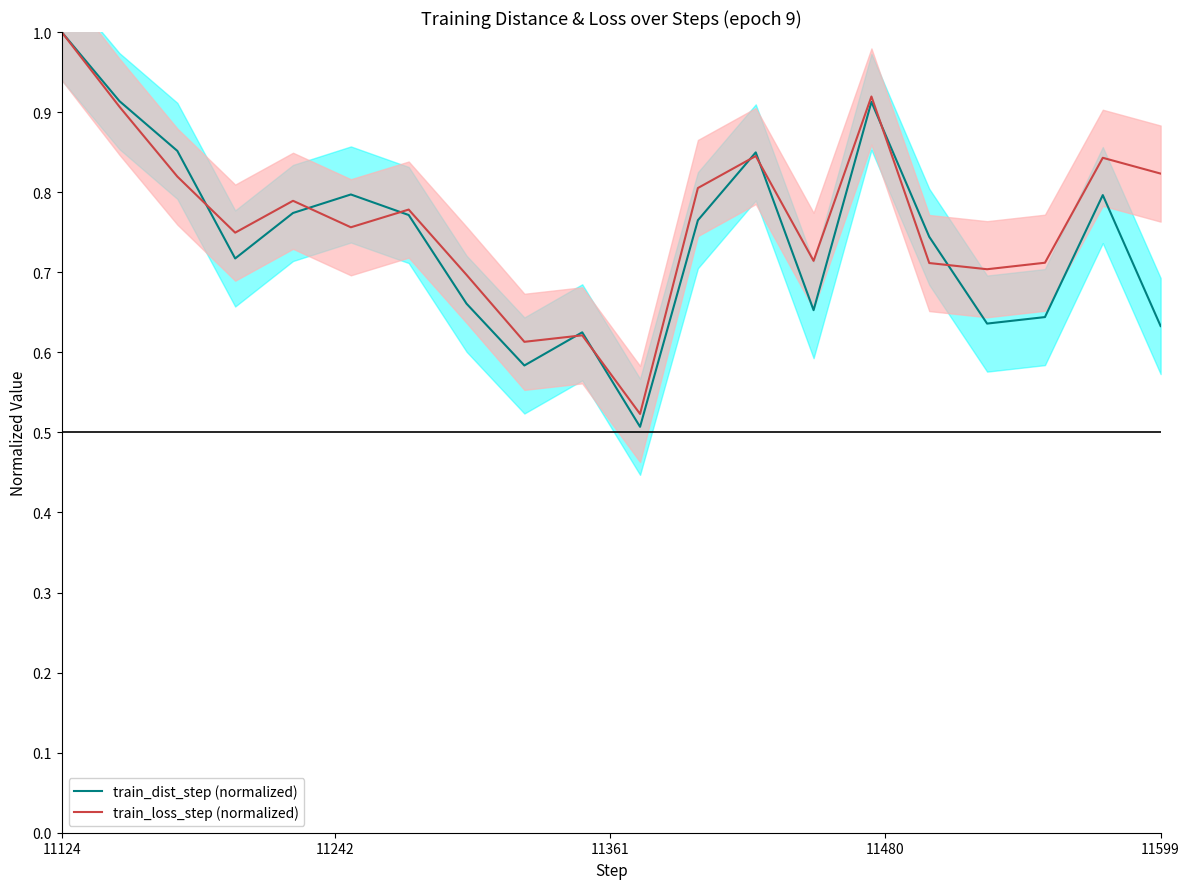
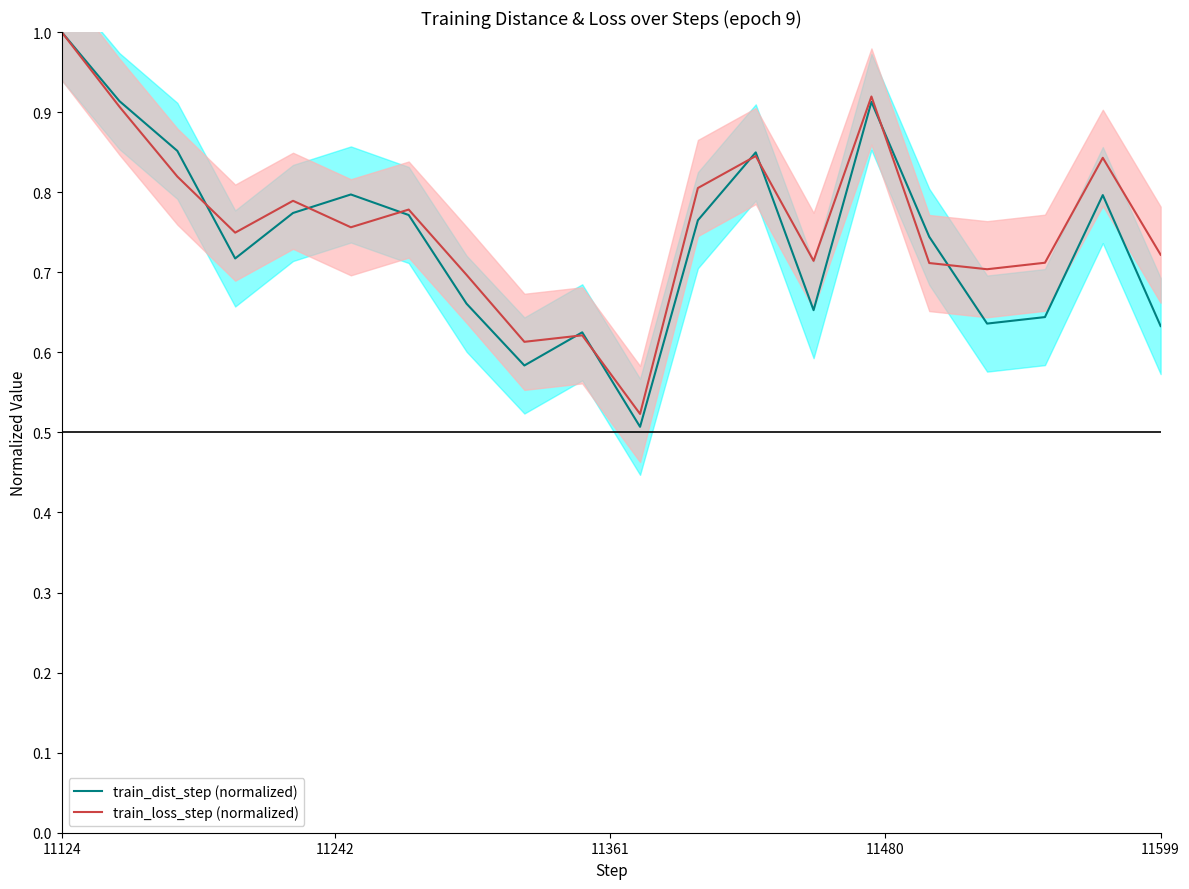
  {
    "train_dist_step (normalized)": {
      "11599": 0.63
    },
    "train_loss_step (normalized)": {
-     "11599": 0.82
+     "11599": 0.72
    }
  }
